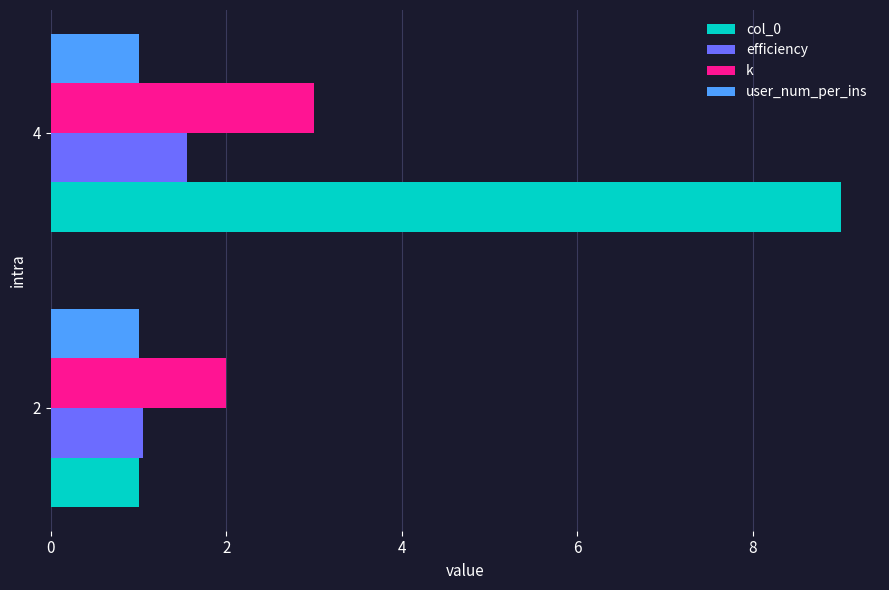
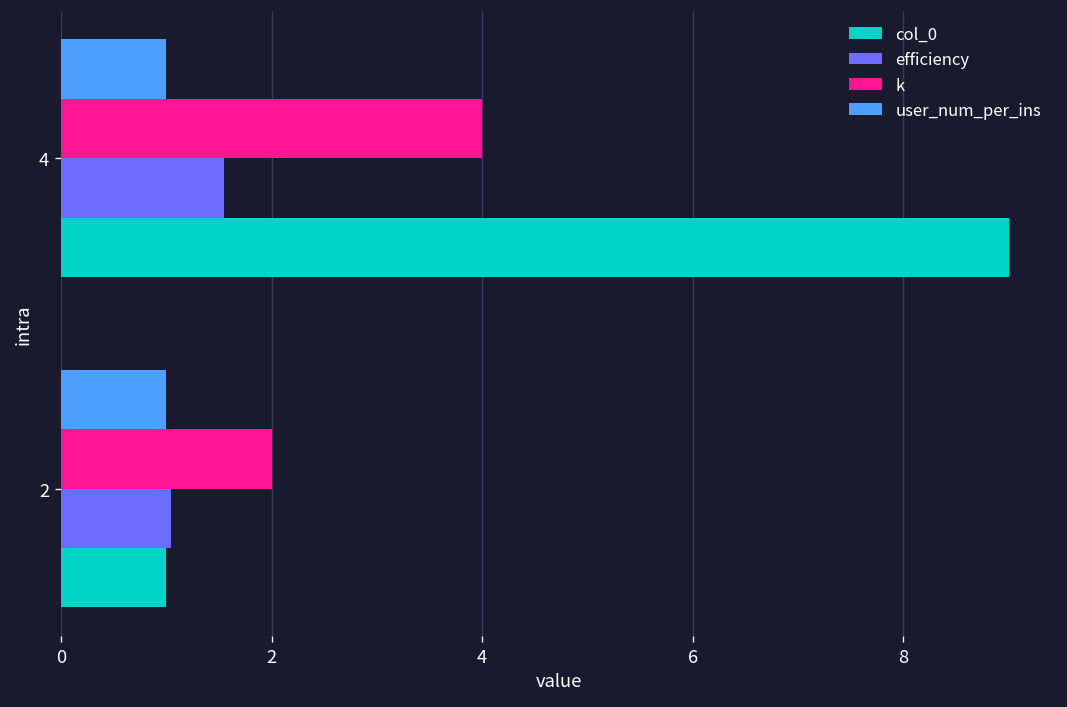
  {
    "col_0": {
      "4": 9,
      "2": 1
    },
    "k": {
-     "4": 3,
+     "4": 4,
      "2": 2
    }
  }
